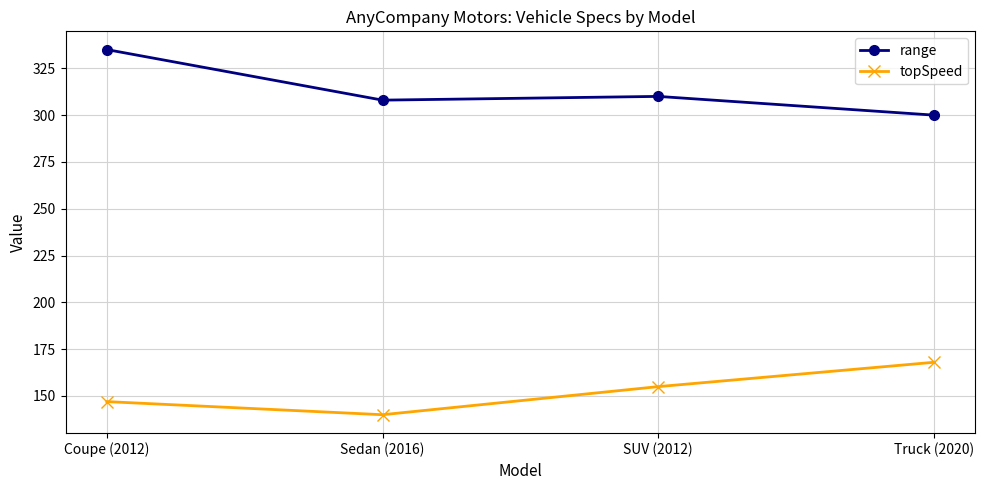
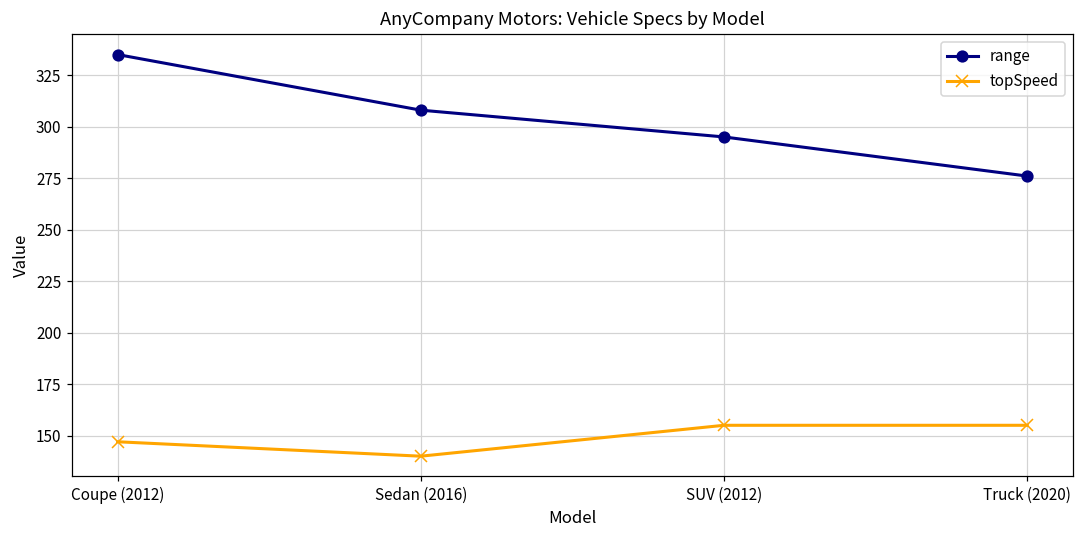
  {
    "range": {
      "Coupe (2012)": 335,
      "Sedan (2016)": 308,
-     "SUV (2012)": 310,
-     "Truck (2020)": 300
+     "SUV (2012)": 295,
+     "Truck (2020)": 276
    },
    "topSpeed": {
      "Coupe (2012)": 147,
      "Sedan (2016)": 140,
      "SUV (2012)": 155,
-     "Truck (2020)": 168
+     "Truck (2020)": 155
    }
  }
